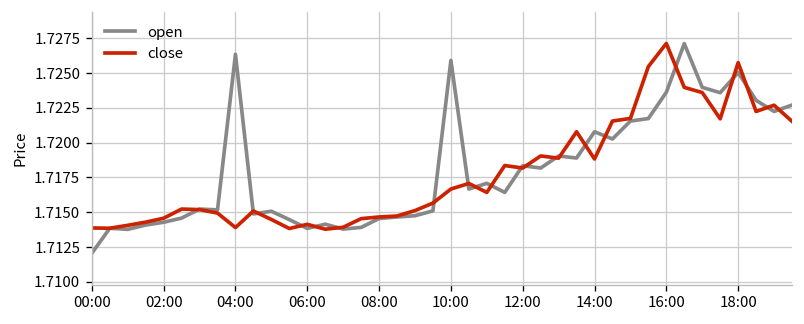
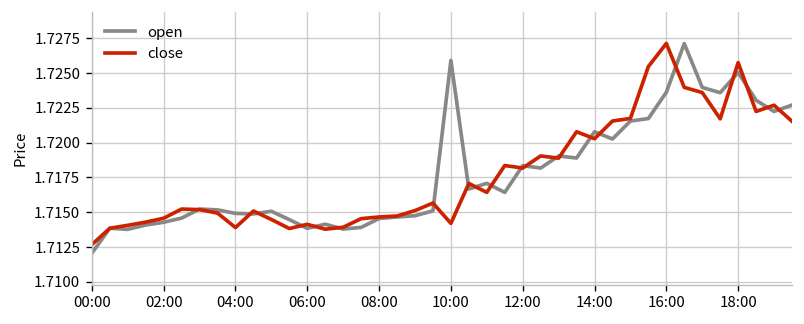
  {
    "open": {
      "00:00": 1.7121,
      "02:00": 1.7143,
-     "04:00": 1.7264,
+     "04:00": 1.7149,
      "06:00": 1.7138,
      "10:00": 1.7259,
      "14:00": 1.7208,
      "16:00": 1.7236,
      "18:00": 1.7251
    },
    "close": {
-     "00:00": 1.7139,
+     "00:00": 1.7127,
      "02:00": 1.7146,
      "04:00": 1.7139,
      "06:00": 1.7141,
-     "10:00": 1.7167,
-     "14:00": 1.7188,
+     "10:00": 1.7142,
+     "14:00": 1.7203,
      "16:00": 1.7271,
      "18:00": 1.7258
    }
  }
